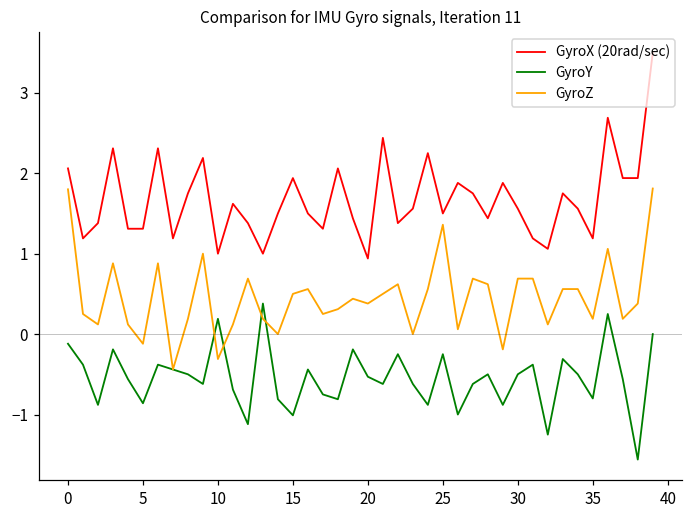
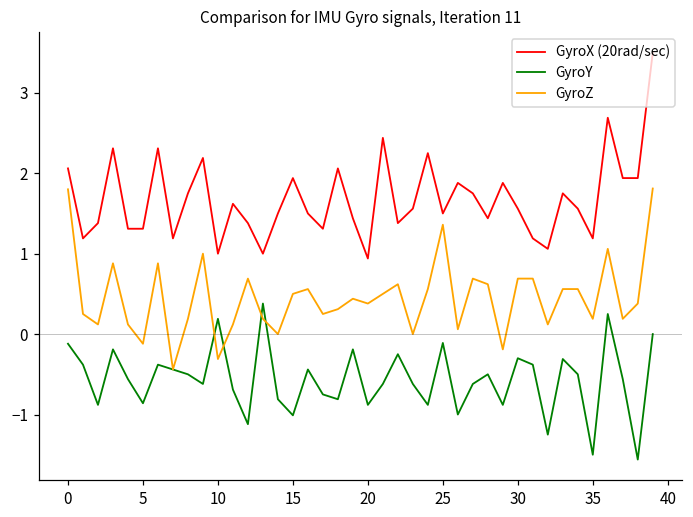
  {
    "GyroX (20rad/sec)": {
      "0": 2.1,
      "5": 1.3,
      "10": 1.0,
      "15": 1.9,
      "20": 0.9,
      "25": 1.5,
      "30": 1.6,
      "35": 1.2
    },
    "GyroY": {
      "0": -0.1,
      "5": -0.9,
      "10": 0.2,
      "15": -1.0,
-     "20": -0.5,
-     "25": -0.3,
-     "30": -0.5,
-     "35": -0.8
+     "20": -0.9,
+     "25": -0.1,
+     "30": -0.3,
+     "35": -1.5
    },
    "GyroZ": {
      "0": 1.8,
      "5": -0.1,
      "10": -0.3,
      "15": 0.5,
      "20": 0.4,
      "25": 1.4,
      "30": 0.7,
      "35": 0.2
    }
  }
